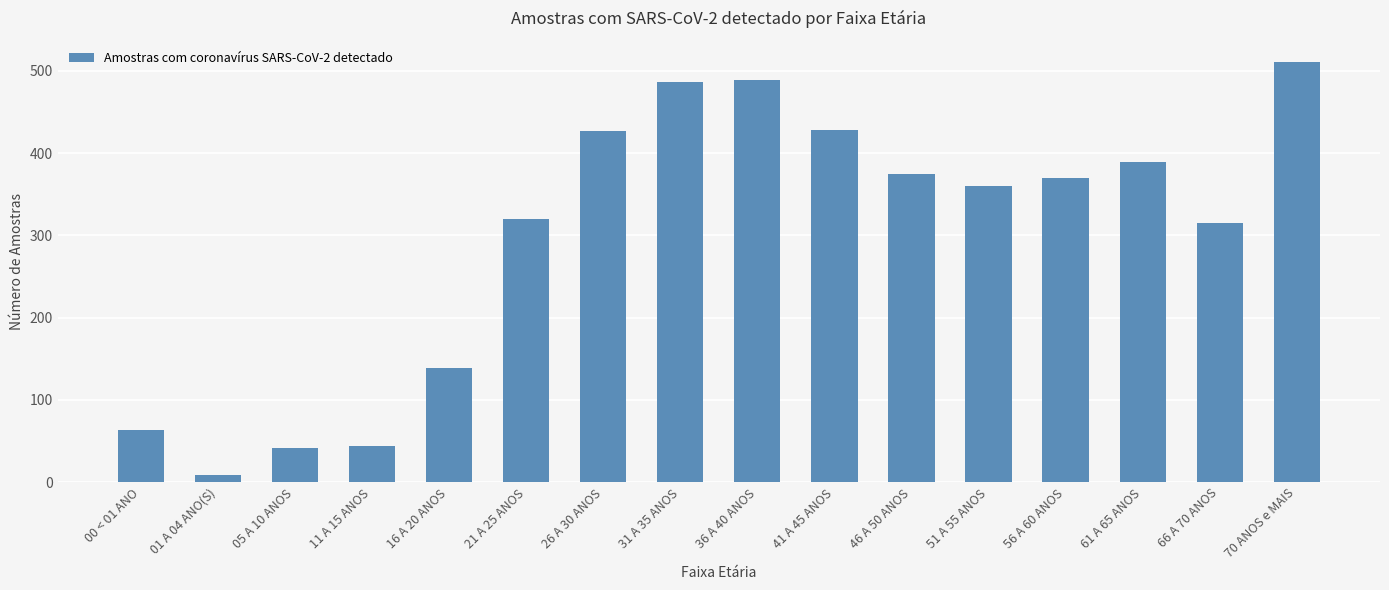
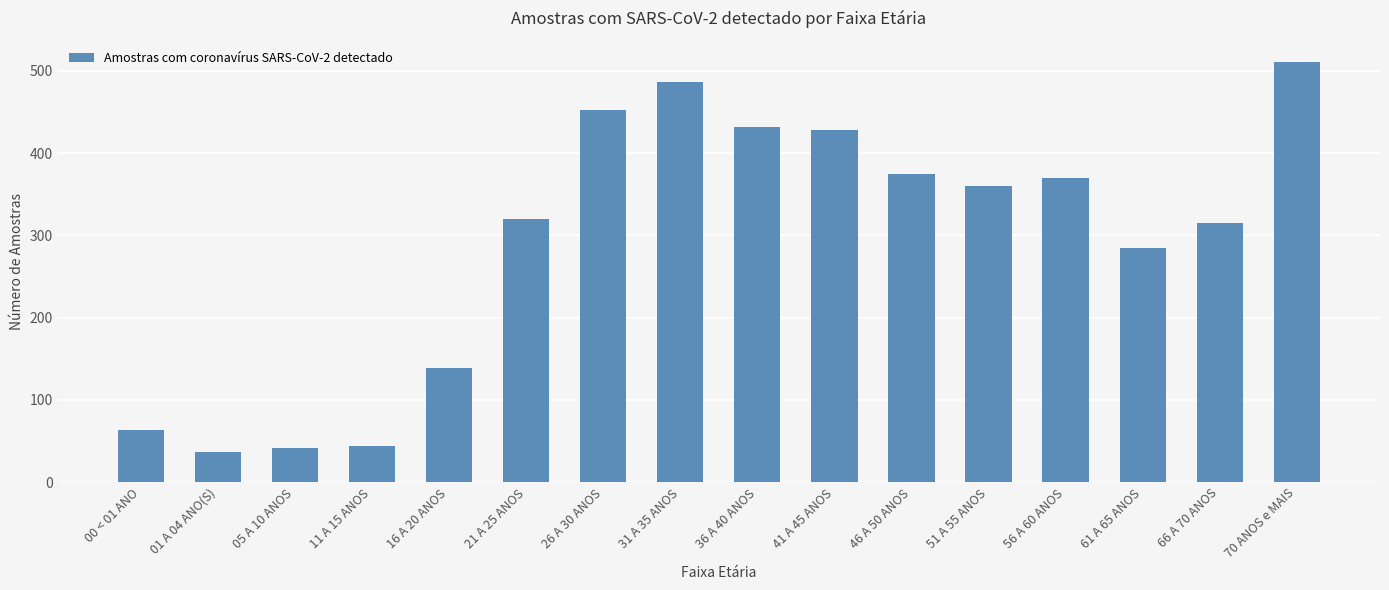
  {
    "00 < 01 ANO": 60,
-   "01 A 04 ANO(S)": 10,
+   "01 A 04 ANO(S)": 40,
    "05 A 10 ANOS": 40,
    "11 A 15 ANOS": 40,
    "16 A 20 ANOS": 140,
    "21 A 25 ANOS": 320,
-   "26 A 30 ANOS": 430,
+   "26 A 30 ANOS": 450,
    "31 A 35 ANOS": 490,
-   "36 A 40 ANOS": 490,
+   "36 A 40 ANOS": 430,
    "41 A 45 ANOS": 430,
    "46 A 50 ANOS": 370,
    "51 A 55 ANOS": 360,
    "56 A 60 ANOS": 370,
-   "61 A 65 ANOS": 390,
+   "61 A 65 ANOS": 290,
    "66 A 70 ANOS": 320,
    "70 ANOS e MAIS": 510
  }
